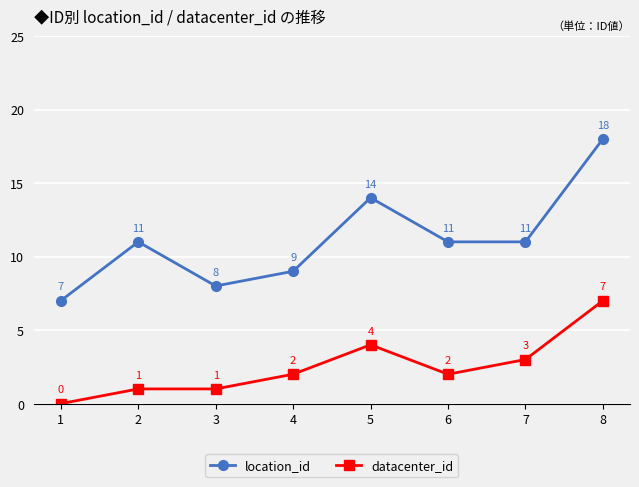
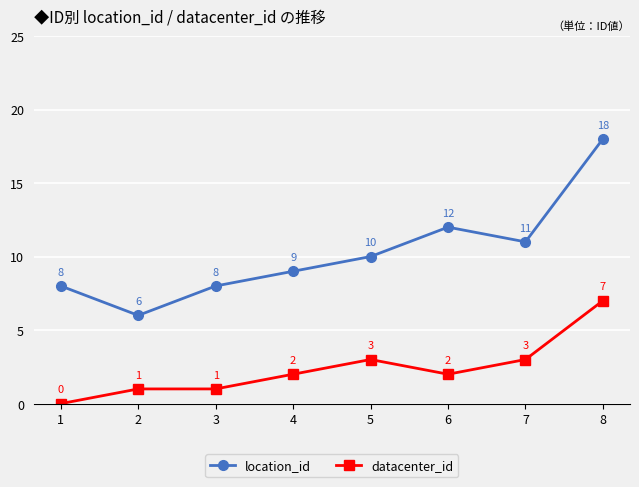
  {
    "location_id": {
-     "1": 7,
-     "2": 11,
+     "1": 8,
+     "2": 6,
      "3": 8,
      "4": 9,
-     "5": 14,
-     "6": 11,
+     "5": 10,
+     "6": 12,
      "7": 11,
      "8": 18
    },
    "datacenter_id": {
      "1": 0,
      "2": 1,
      "3": 1,
      "4": 2,
-     "5": 4,
+     "5": 3,
      "6": 2,
      "7": 3,
      "8": 7
    }
  }
